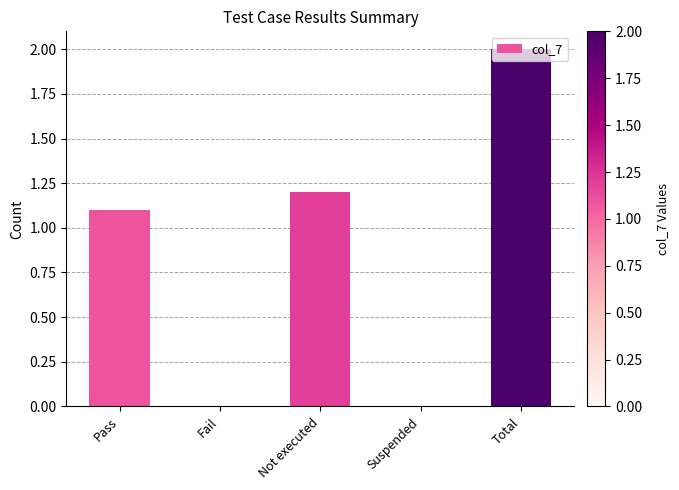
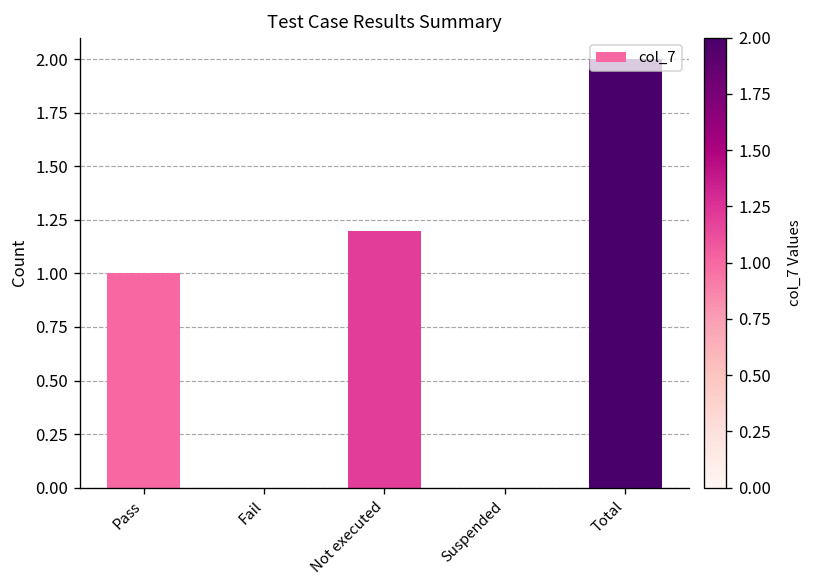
  {
-   "Pass": 1.1,
+   "Pass": 1.0,
    "Fail": 0.0,
    "Not executed": 1.2,
    "Suspended": 0.0
  }
